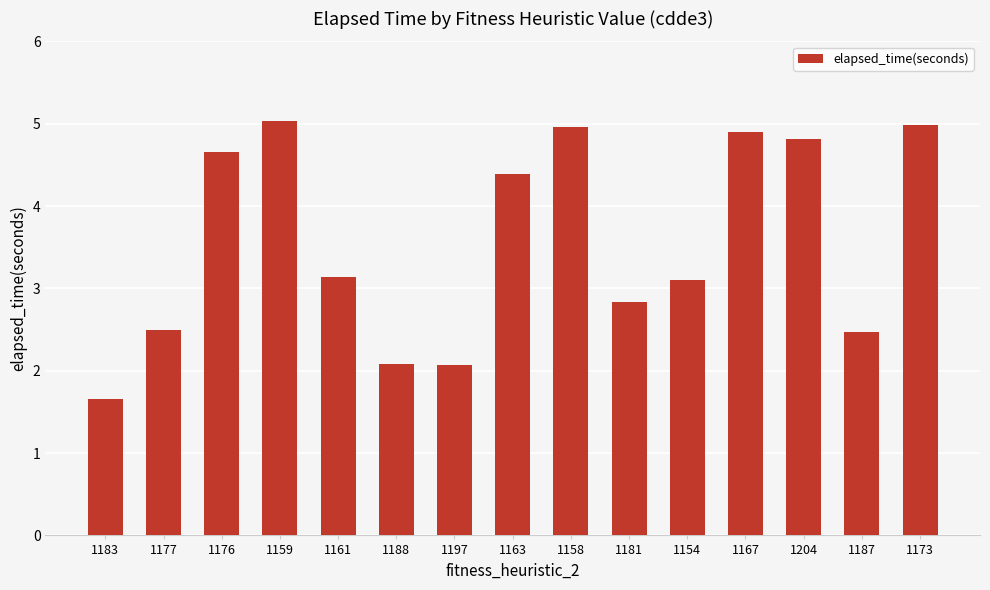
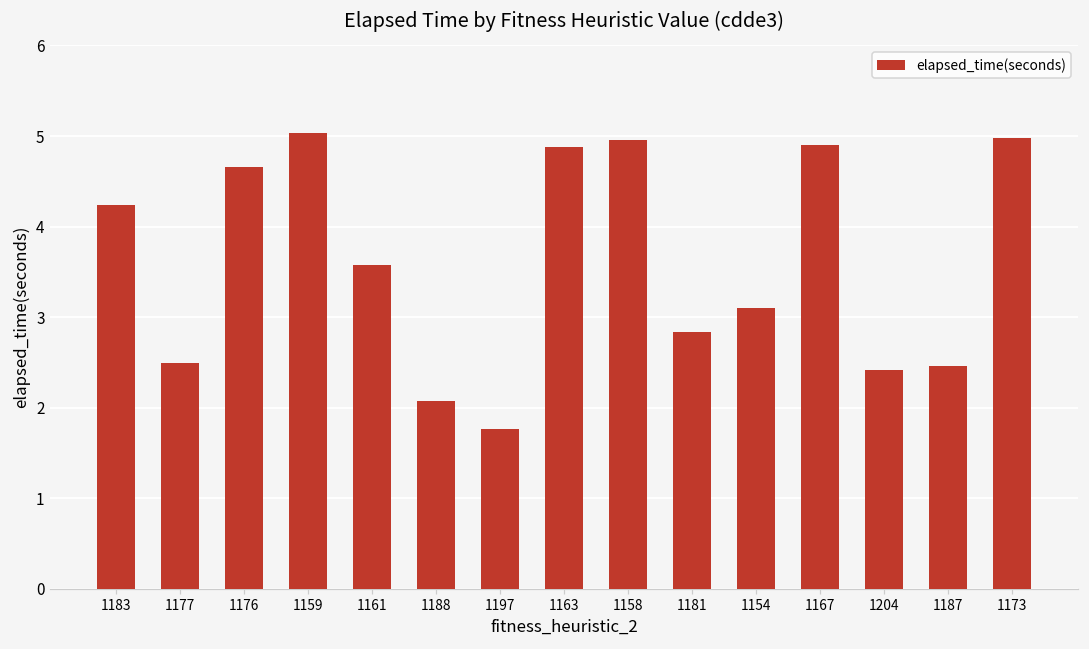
  {
-   "1183": 1.7,
+   "1183": 4.2,
    "1177": 2.5,
    "1176": 4.7,
    "1159": 5.0,
-   "1161": 3.1,
+   "1161": 3.6,
    "1188": 2.1,
-   "1197": 2.1,
-   "1163": 4.4,
+   "1197": 1.8,
+   "1163": 4.9,
    "1158": 5.0,
    "1181": 2.8,
    "1154": 3.1,
    "1167": 4.9,
-   "1204": 4.8,
+   "1204": 2.4,
    "1187": 2.5,
    "1173": 5.0
  }
